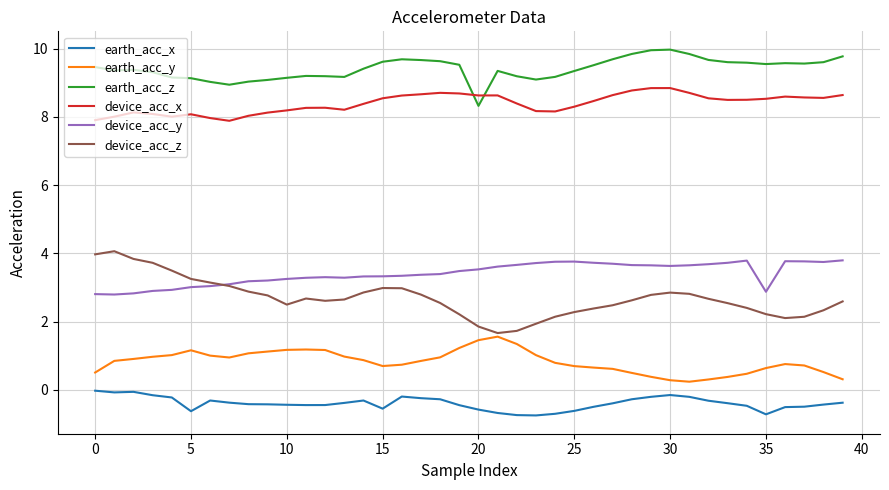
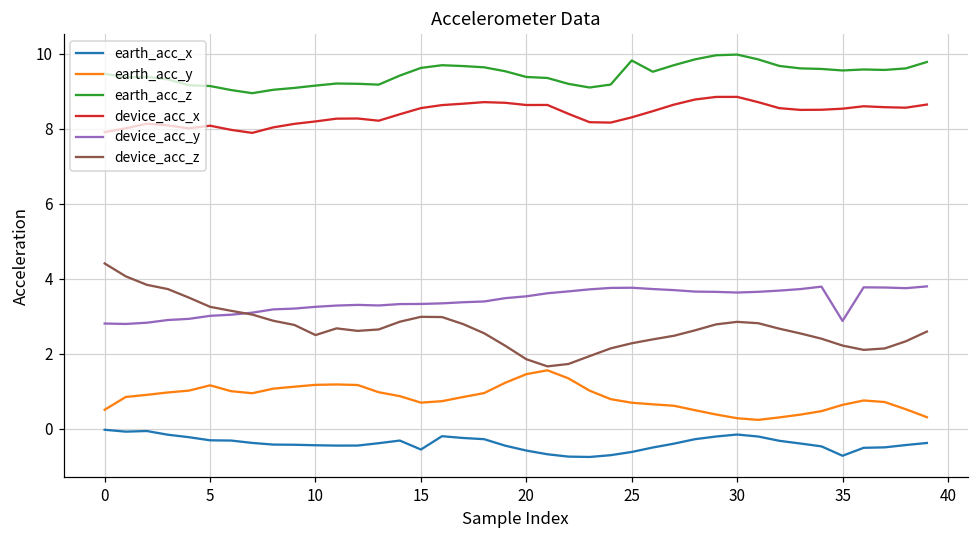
  {
    "earth_acc_x": {
      "0": 0.0,
-     "5": -0.6,
+     "5": -0.3,
      "10": -0.4,
      "15": -0.6,
      "20": -0.6,
      "25": -0.6,
      "30": -0.2,
      "35": -0.7
    },
    "earth_acc_y": {
      "0": 0.5,
      "5": 1.2,
      "10": 1.2,
      "15": 0.7,
      "20": 1.5,
      "25": 0.7,
      "30": 0.3,
      "35": 0.6
    },
    "earth_acc_z": {
      "5": 9.1,
      "10": 9.1,
      "15": 9.6,
-     "20": 8.3,
-     "25": 9.3,
+     "20": 9.4,
+     "25": 9.8,
      "30": 10.0,
      "35": 9.5
    },
    "device_acc_x": {
      "5": 8.1,
      "10": 8.2,
      "15": 8.5,
      "20": 8.6,
      "25": 8.3,
      "30": 8.8,
      "35": 8.5
    },
    "device_acc_y": {
      "0": 2.8,
      "5": 3.0,
      "10": 3.3,
      "15": 3.3,
      "20": 3.5,
      "25": 3.8,
      "30": 3.6,
      "35": 2.9
    },
    "device_acc_z": {
-     "0": 4.0,
+     "0": 4.4,
      "5": 3.3,
      "10": 2.5,
      "15": 3.0,
      "20": 1.9,
      "25": 2.3,
      "30": 2.8,
      "35": 2.2
    }
  }
